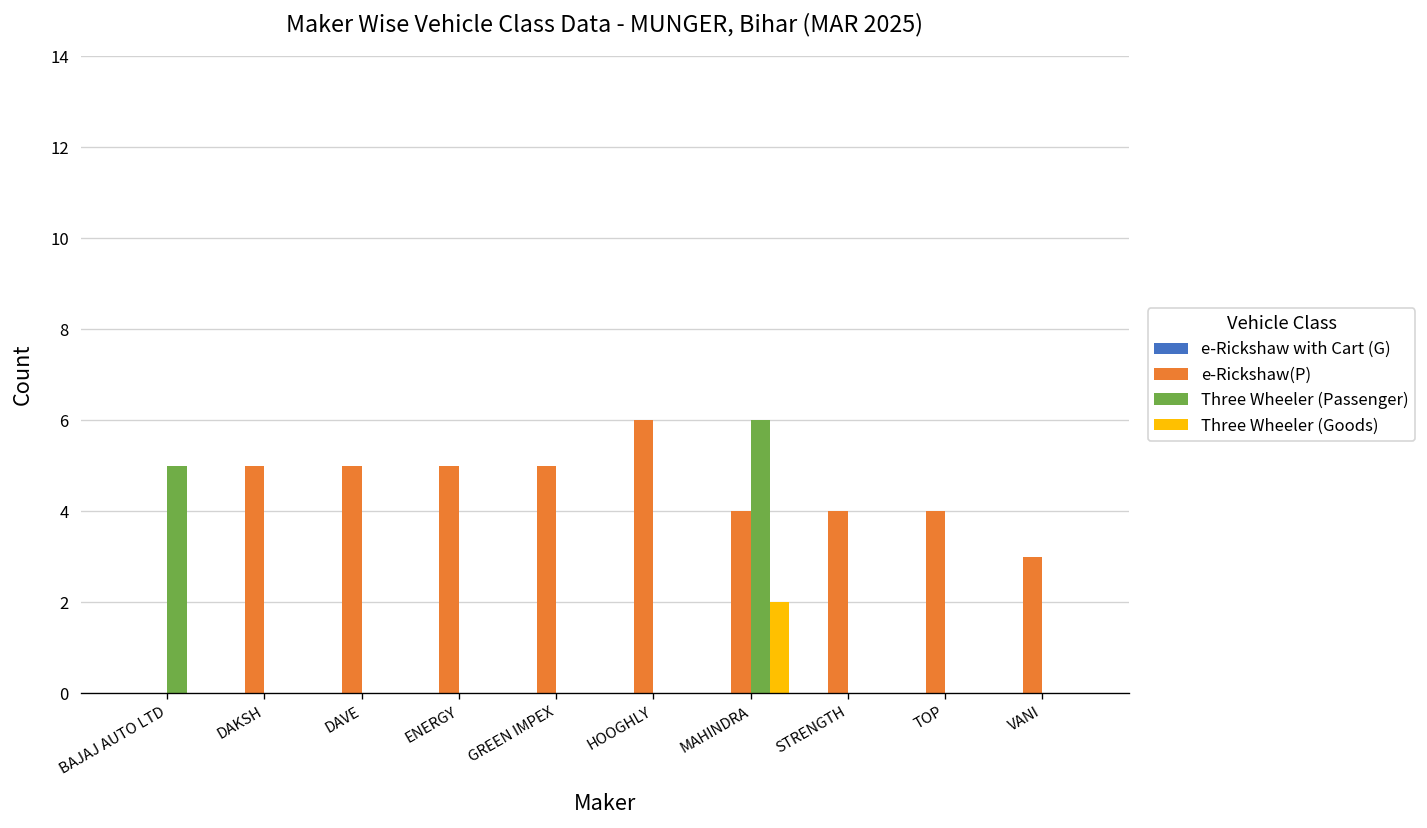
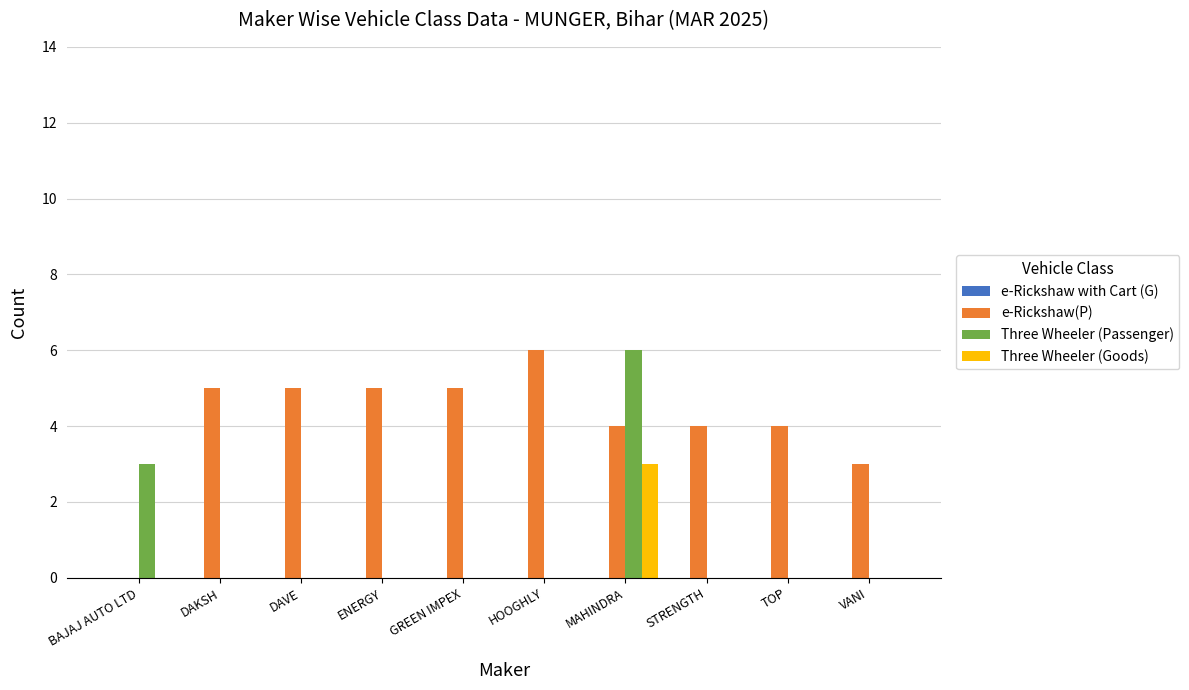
  {
    "e-Rickshaw with Cart (G)": {
      "BAJAJ AUTO LTD": 0,
      "DAKSH": 0,
      "DAVE": 0,
      "ENERGY": 0,
      "GREEN IMPEX": 0,
      "HOOGHLY": 0,
      "MAHINDRA": 0,
      "STRENGTH": 0,
      "TOP": 0,
      "VANI": 0
    },
    "e-Rickshaw(P)": {
      "BAJAJ AUTO LTD": 0,
      "DAKSH": 5,
      "DAVE": 5,
      "ENERGY": 5,
      "GREEN IMPEX": 5,
      "HOOGHLY": 6,
      "MAHINDRA": 4,
      "STRENGTH": 4,
      "TOP": 4,
      "VANI": 3
    },
    "Three Wheeler (Passenger)": {
-     "BAJAJ AUTO LTD": 5,
+     "BAJAJ AUTO LTD": 3,
      "DAKSH": 0,
      "DAVE": 0,
      "ENERGY": 0,
      "GREEN IMPEX": 0,
      "HOOGHLY": 0,
      "MAHINDRA": 6,
      "STRENGTH": 0,
      "TOP": 0,
      "VANI": 0
    },
    "Three Wheeler (Goods)": {
      "BAJAJ AUTO LTD": 0,
      "DAKSH": 0,
      "DAVE": 0,
      "ENERGY": 0,
      "GREEN IMPEX": 0,
      "HOOGHLY": 0,
-     "MAHINDRA": 2,
+     "MAHINDRA": 3,
      "STRENGTH": 0,
      "TOP": 0,
      "VANI": 0
    }
  }
